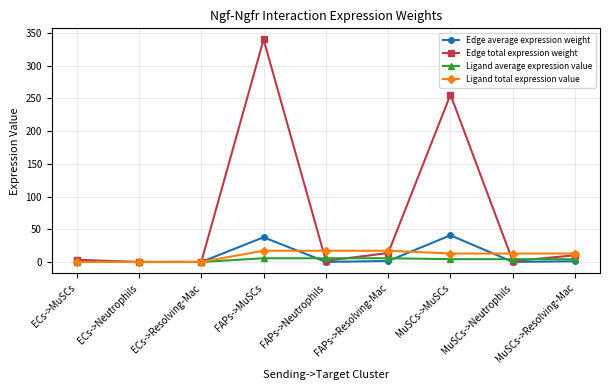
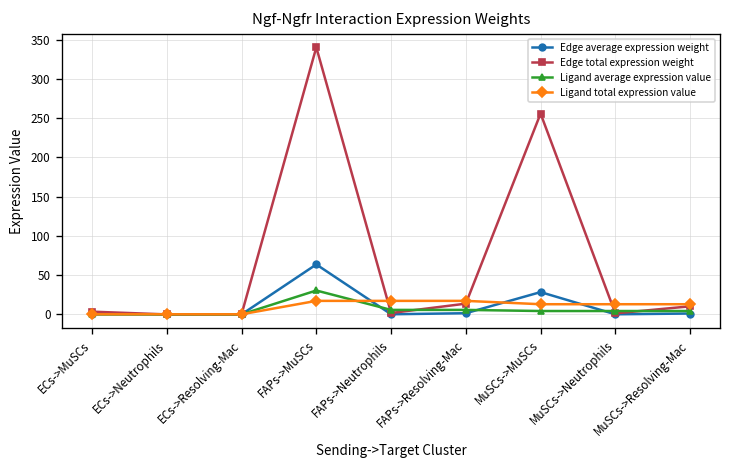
  {
    "Edge average expression weight": {
-     "FAPs->MuSCs": 40,
+     "FAPs->MuSCs": 60,
      "FAPs->Resolving-Mac": 0,
-     "MuSCs->MuSCs": 40
+     "MuSCs->MuSCs": 30
    },
    "Edge total expression weight": {
      "FAPs->MuSCs": 340,
      "MuSCs->MuSCs": 260
    },
    "Ligand average expression value": {
-     "FAPs->MuSCs": 10,
+     "FAPs->MuSCs": 30,
      "FAPs->Resolving-Mac": 10,
      "MuSCs->MuSCs": 0
    },
    "Ligand total expression value": {
      "FAPs->MuSCs": 20,
      "FAPs->Neutrophils": 20,
      "MuSCs->MuSCs": 10,
      "MuSCs->Neutrophils": 10
    }
  }
